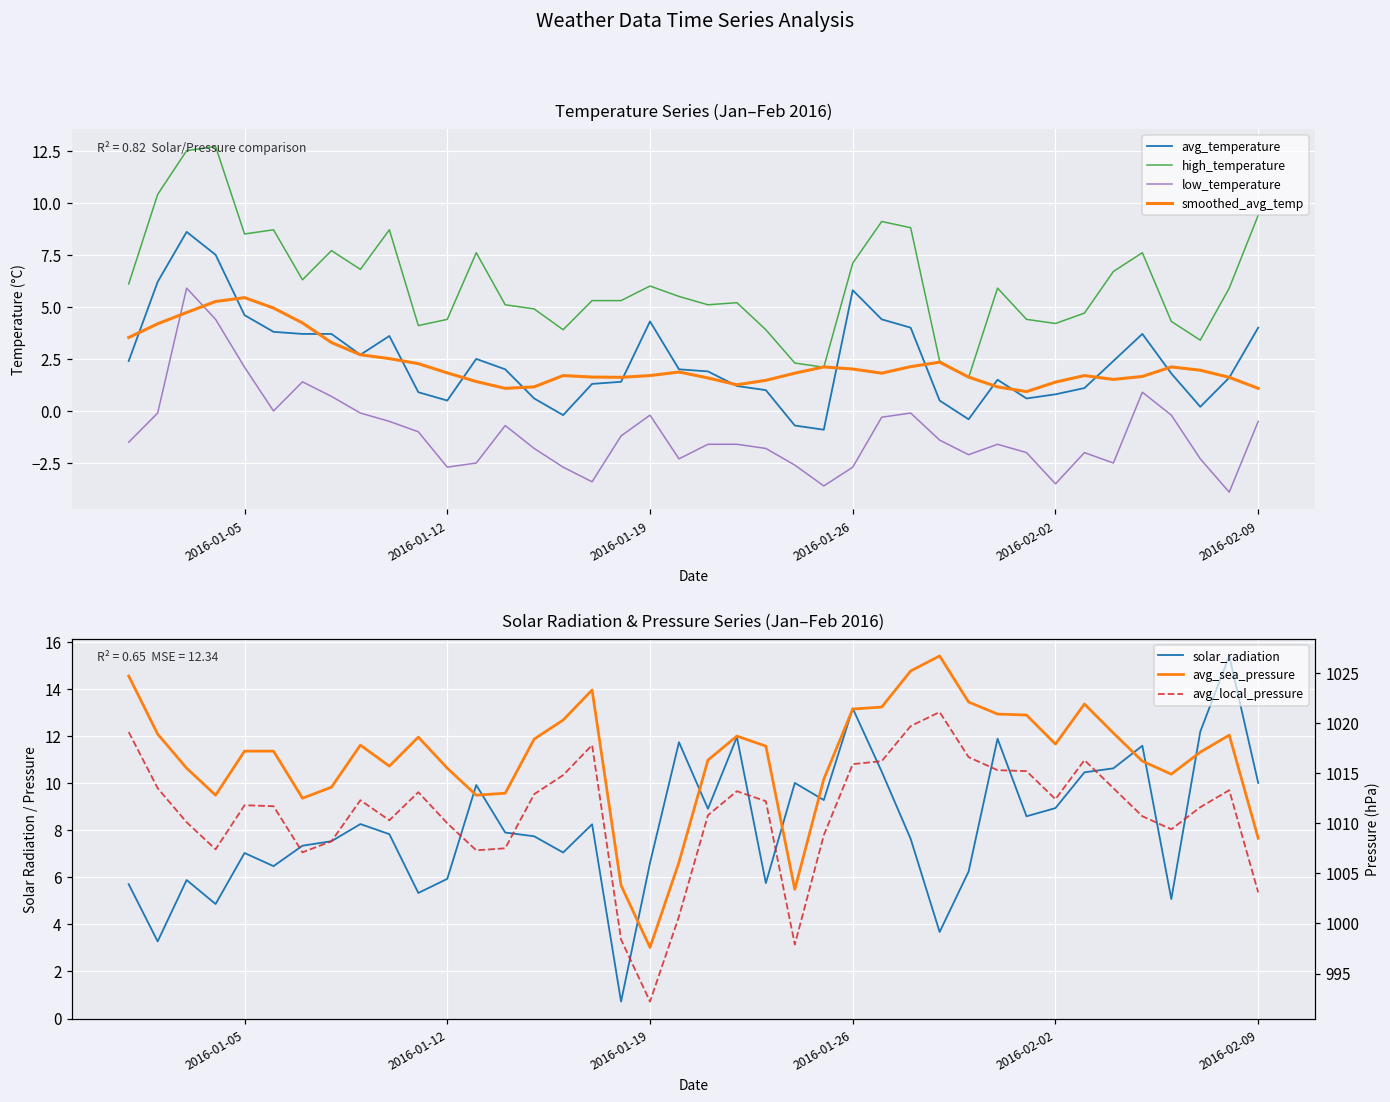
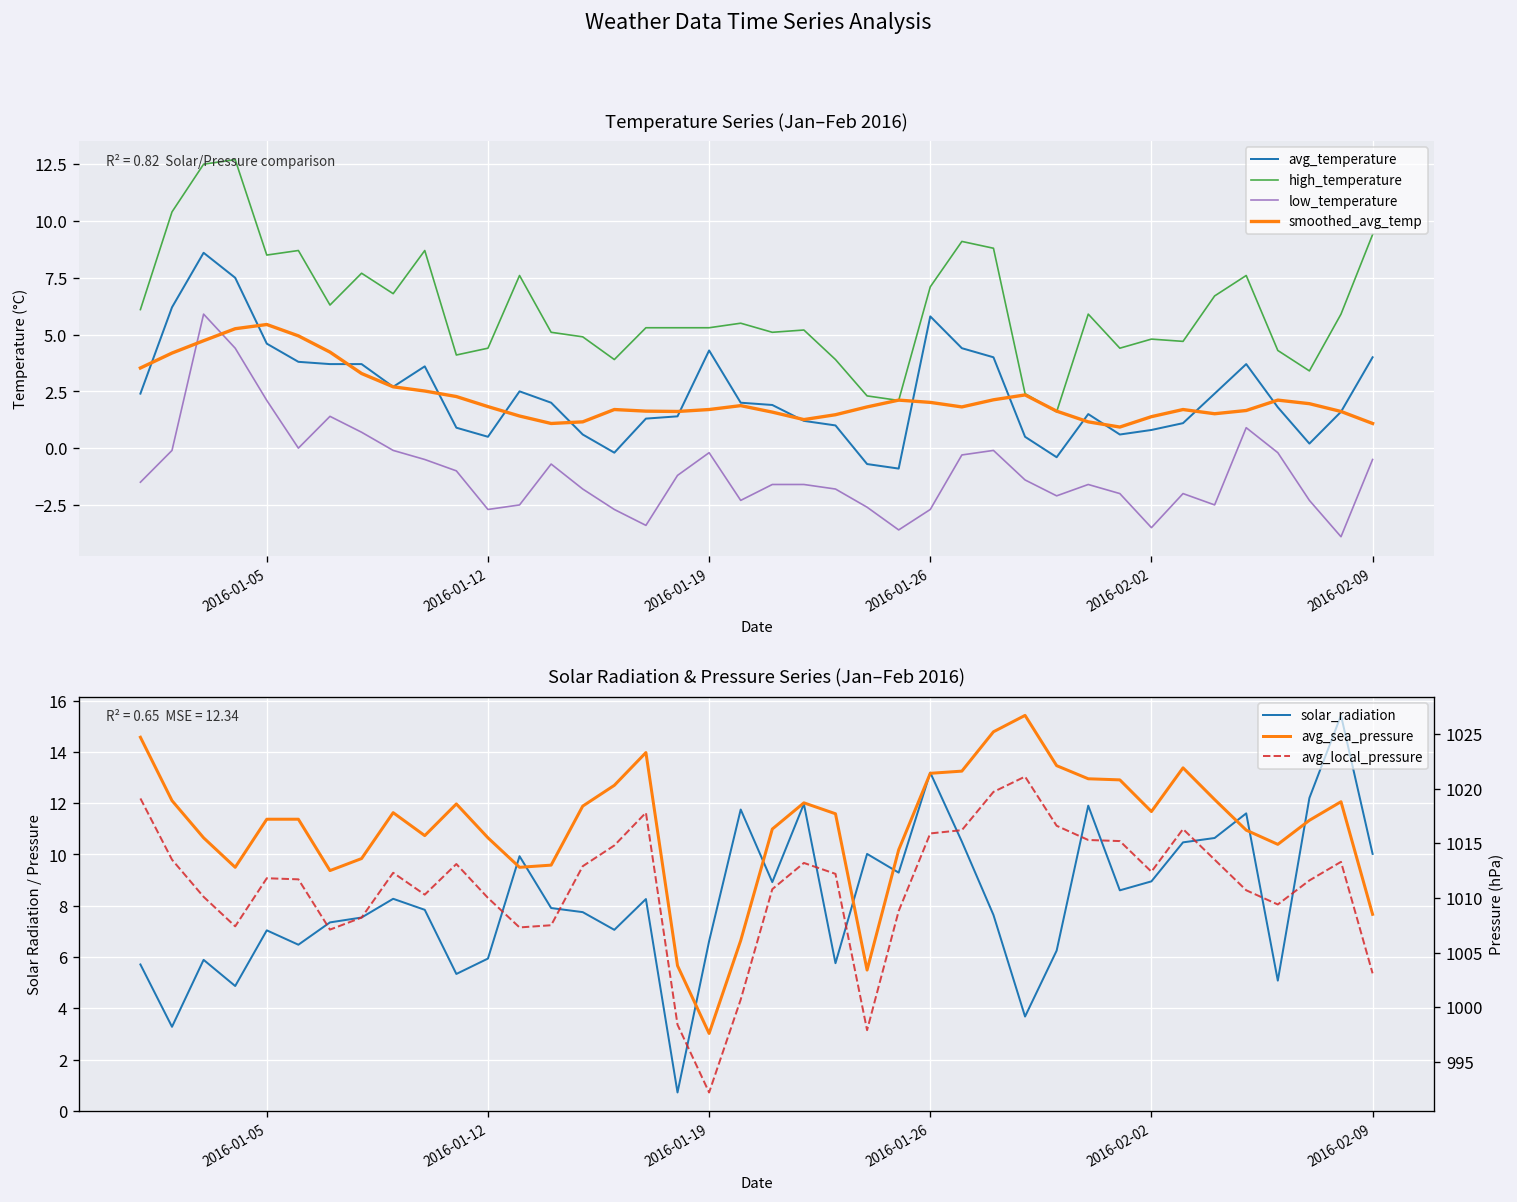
  {
    "Temperature Series (Jan–Feb 2016)": {
      "avg_temperature": {
        "2016-01-05": 4.6,
        "2016-01-12": 0.5,
        "2016-01-19": 4.3,
        "2016-01-26": 5.8,
        "2016-02-02": 0.8,
        "2016-02-09": 4.0
      },
      "high_temperature": {
        "2016-01-05": 8.5,
        "2016-01-12": 4.4,
-       "2016-01-19": 6.0,
+       "2016-01-19": 5.3,
        "2016-01-26": 7.1,
-       "2016-02-02": 4.2,
+       "2016-02-02": 4.8,
        "2016-02-09": 9.4
      },
      "low_temperature": {
        "2016-01-05": 2.1,
        "2016-01-12": -2.7,
        "2016-01-19": -0.2,
        "2016-01-26": -2.7,
        "2016-02-02": -3.5,
        "2016-02-09": -0.5
      },
      "smoothed_avg_temp": {
        "2016-01-05": 5.4,
        "2016-01-12": 1.8,
        "2016-01-19": 1.7,
        "2016-01-26": 2.0,
        "2016-02-02": 1.4,
        "2016-02-09": 1.1
      }
    }
  }
